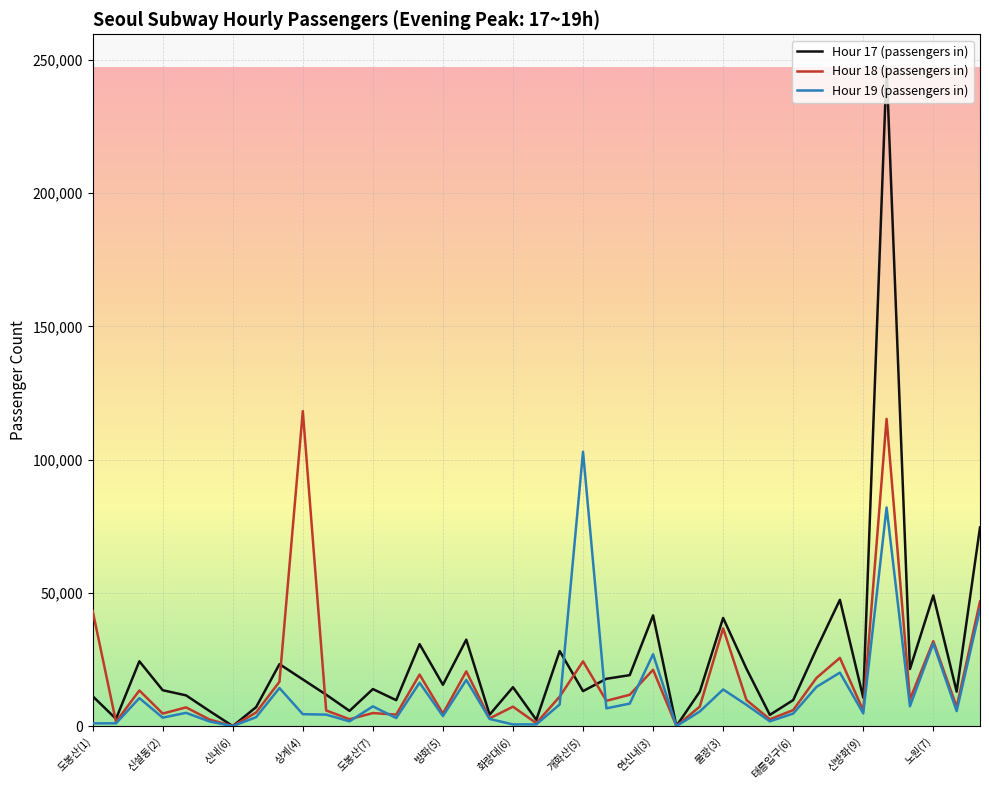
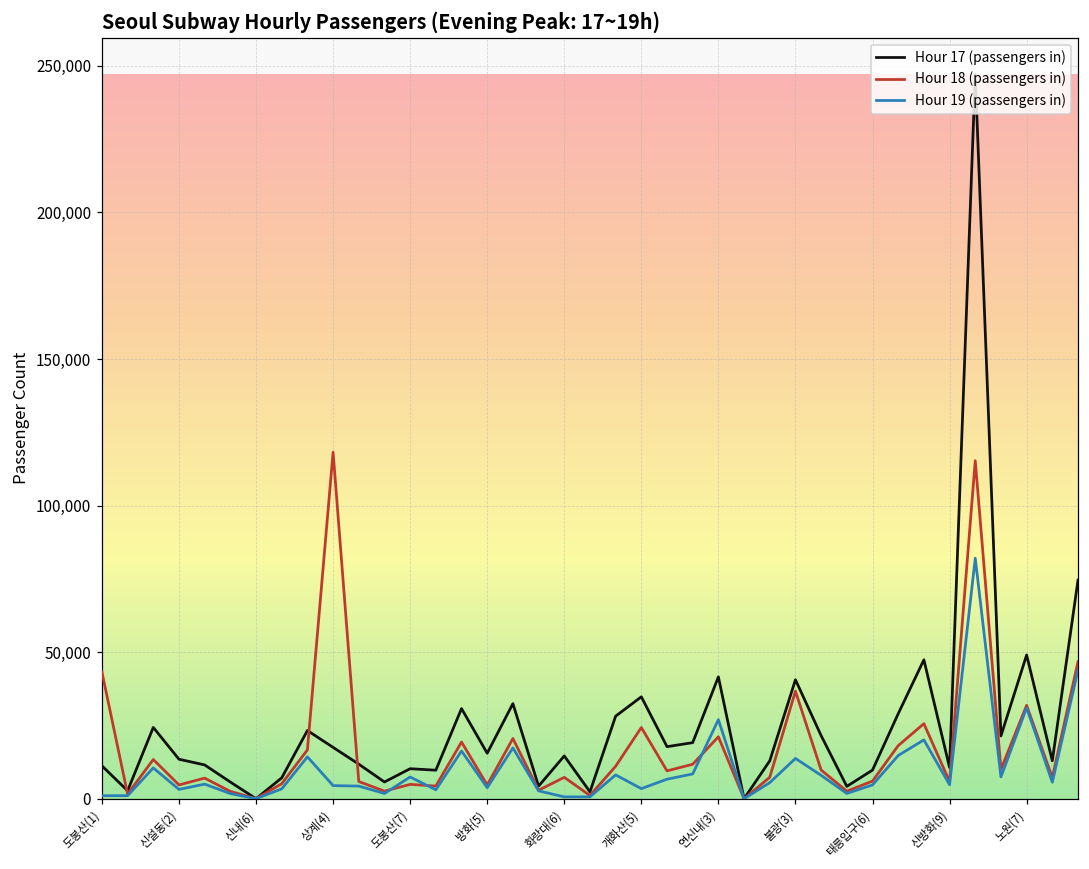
  {
    "Hour 17 (passengers in)": {
      "도봉산(1)": "11,000",
      "신설동(2)": "13,000",
      "상계(4)": "18,000",
-     "도봉산(7)": "14,000",
+     "도봉산(7)": "10,000",
      "방화(5)": "16,000",
      "화랑대(6)": "15,000",
-     "개화산(5)": "13,000",
+     "개화산(5)": "35,000",
      "연신내(3)": "42,000",
      "불광(3)": "41,000",
      "태릉입구(6)": "10,000",
      "신방화(9)": "11,000",
      "노원(7)": "49,000"
    },
    "Hour 18 (passengers in)": {
      "도봉산(1)": "43,000",
      "신설동(2)": "5,000",
      "상계(4)": "118,000",
      "도봉산(7)": "5,000",
      "화랑대(6)": "7,000",
      "개화산(5)": "24,000",
      "연신내(3)": "21,000",
      "불광(3)": "37,000",
      "태릉입구(6)": "6,000",
      "신방화(9)": "6,000"
    },
    "Hour 19 (passengers in)": {
      "도봉산(1)": "1,000",
      "신설동(2)": "3,000",
      "상계(4)": "4,000",
      "도봉산(7)": "7,000",
      "화랑대(6)": "1,000",
-     "개화산(5)": "103,000",
+     "개화산(5)": "3,000",
      "연신내(3)": "27,000",
      "불광(3)": "14,000",
      "태릉입구(6)": "5,000",
      "신방화(9)": "5,000"
    }
  }
